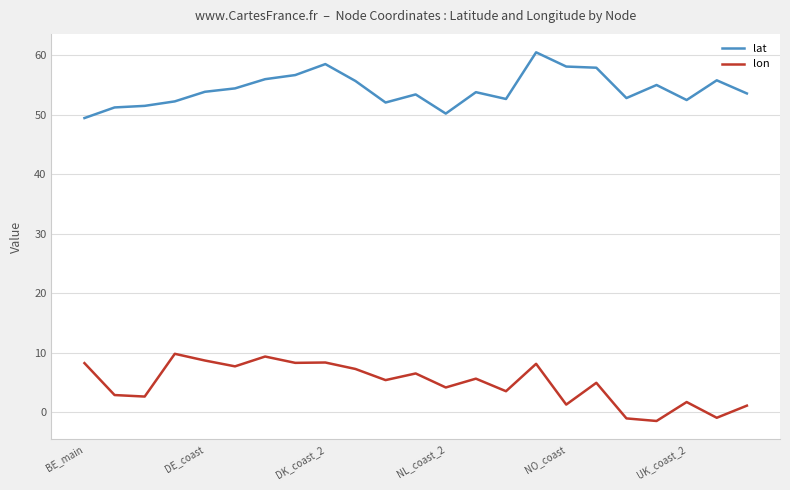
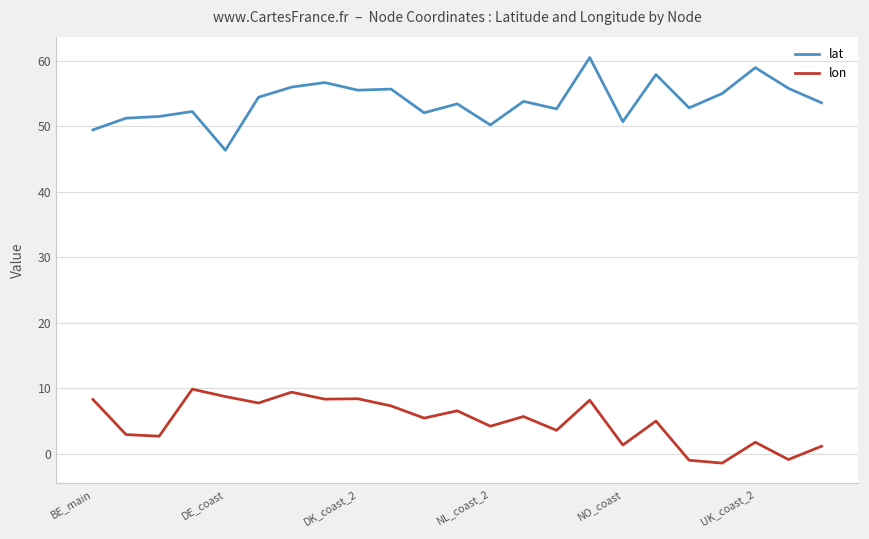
  {
    "lat": {
      "BE_main": 49,
-     "DE_coast": 54,
-     "DK_coast_2": 59,
+     "DE_coast": 46,
+     "DK_coast_2": 56,
      "NL_coast_2": 50,
-     "NO_coast": 58,
-     "UK_coast_2": 52
+     "NO_coast": 51,
+     "UK_coast_2": 59
    },
    "lon": {
      "BE_main": 8,
      "DE_coast": 9,
      "DK_coast_2": 8,
      "NL_coast_2": 4,
      "NO_coast": 1,
      "UK_coast_2": 2
    }
  }
